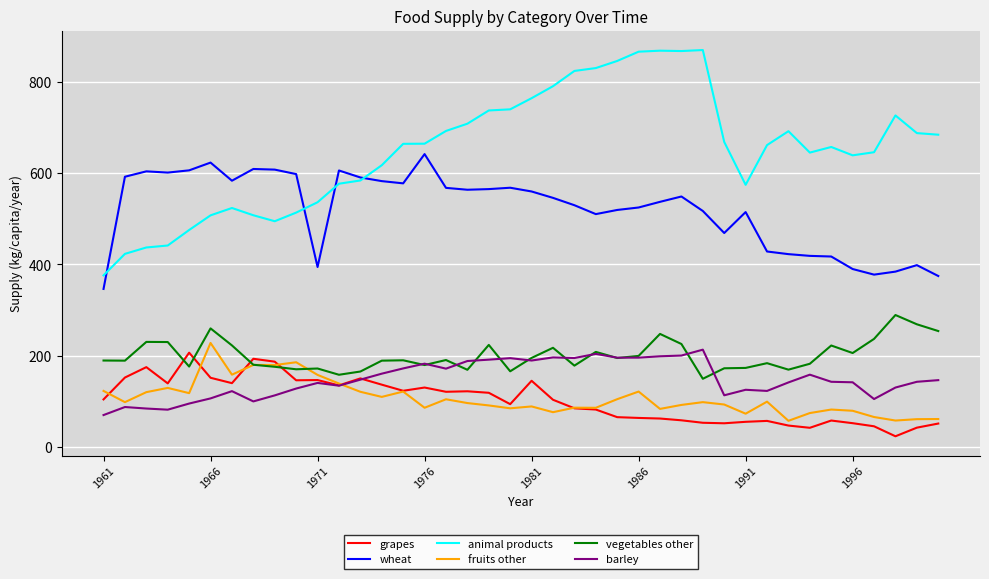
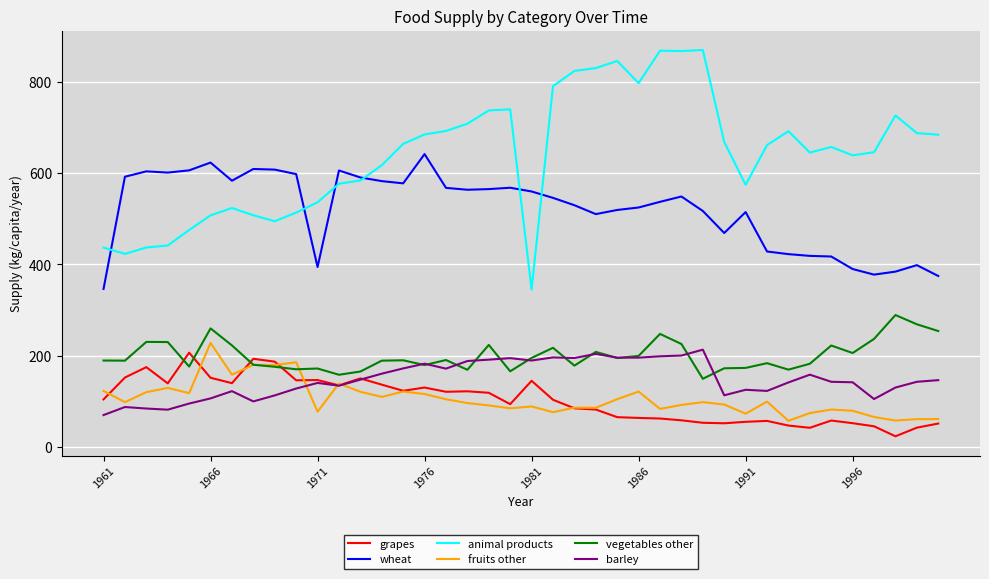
  {
    "grapes": {
      "1961": 100,
      "1966": 150,
      "1971": 150,
      "1976": 130,
      "1981": 150,
      "1986": 60,
      "1991": 60,
      "1996": 50
    },
    "wheat": {
      "1961": 350,
      "1966": 620,
      "1971": 390,
      "1976": 640,
      "1981": 560,
      "1986": 520,
      "1991": 510,
      "1996": 390
    },
    "animal products": {
-     "1961": 380,
+     "1961": 440,
      "1966": 510,
      "1971": 540,
-     "1976": 660,
-     "1981": 760,
-     "1986": 870,
+     "1976": 680,
+     "1981": 350,
+     "1986": 800,
      "1991": 570,
      "1996": 640
    },
    "fruits other": {
      "1961": 120,
      "1966": 230,
-     "1971": 160,
-     "1976": 90,
+     "1971": 80,
+     "1976": 120,
      "1981": 90,
      "1986": 120,
      "1991": 70,
      "1996": 80
    },
    "vegetables other": {
      "1961": 190,
      "1966": 260,
      "1971": 170,
      "1981": 200,
      "1991": 170,
      "1996": 210
    },
    "barley": {
      "1961": 70,
      "1966": 110,
      "1971": 140,
      "1981": 190,
      "1991": 130,
      "1996": 140
    }
  }
